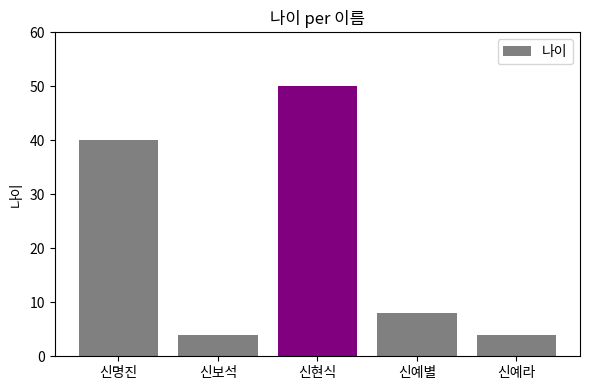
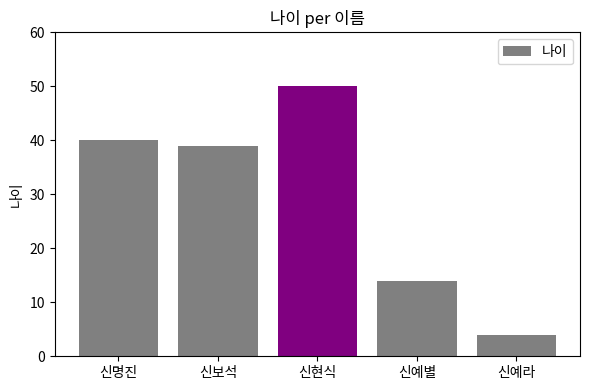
  {
    "신명진": 40,
-   "신보석": 4,
+   "신보석": 39,
    "신현식": 50,
-   "신예별": 8,
+   "신예별": 14,
    "신예라": 4
  }
